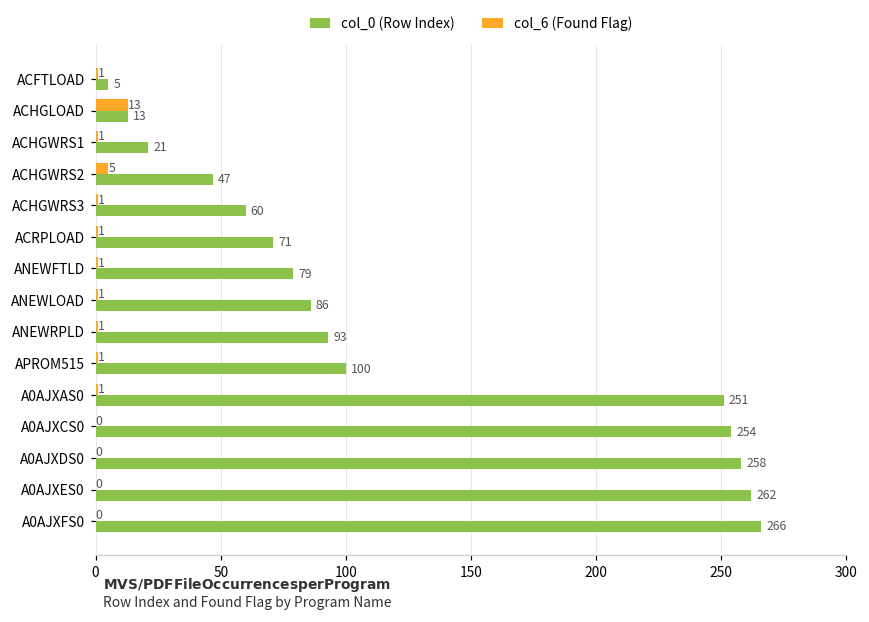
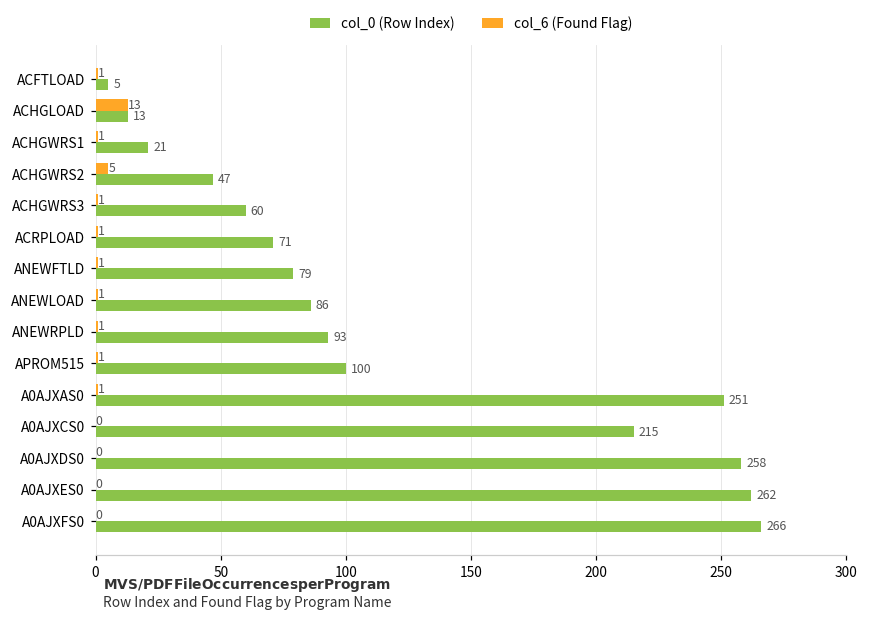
  {
    "col_0 (Row Index)": {
      "ACFTLOAD": 5,
      "ACHGLOAD": 13,
      "ACHGWRS1": 21,
      "ACHGWRS2": 47,
      "ACHGWRS3": 60,
      "ACRPLOAD": 71,
      "ANEWFTLD": 79,
      "ANEWLOAD": 86,
      "ANEWRPLD": 93,
      "APROM515": 100,
      "A0AJXAS0": 251,
-     "A0AJXCS0": 254,
+     "A0AJXCS0": 215,
      "A0AJXDS0": 258,
      "A0AJXES0": 262,
      "A0AJXFS0": 266
    },
    "col_6 (Found Flag)": {
      "ACFTLOAD": 1,
      "ACHGLOAD": 13,
      "ACHGWRS1": 1,
      "ACHGWRS2": 5,
      "ACHGWRS3": 1,
      "ACRPLOAD": 1,
      "ANEWFTLD": 1,
      "ANEWLOAD": 1,
      "ANEWRPLD": 1,
      "APROM515": 1,
      "A0AJXAS0": 1,
      "A0AJXCS0": 0,
      "A0AJXDS0": 0,
      "A0AJXES0": 0,
      "A0AJXFS0": 0
    }
  }
